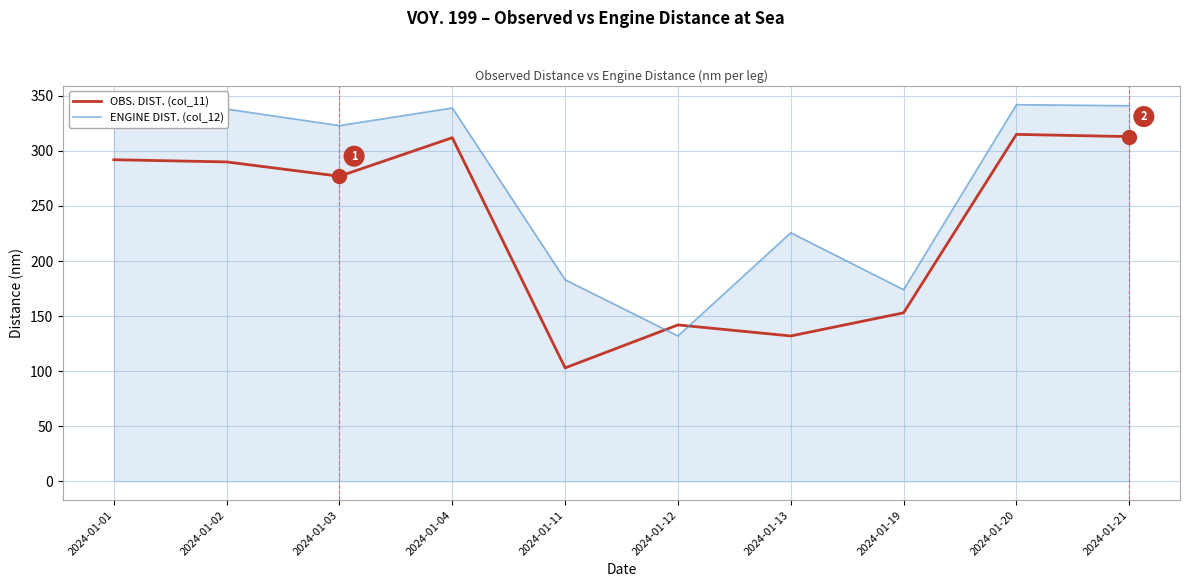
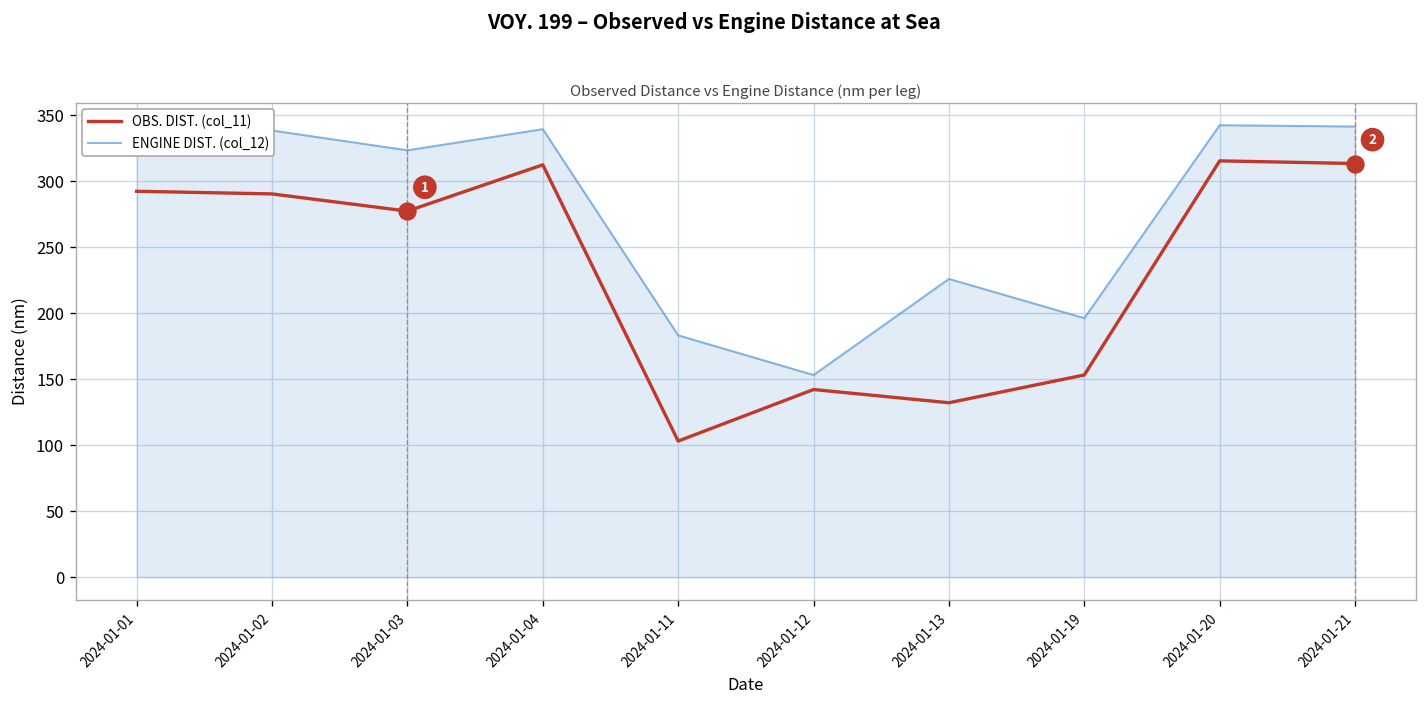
  {
    "ENGINE DIST. (col_12)": {
      "2024-01-03": 323,
      "2024-01-04": 339,
      "2024-01-11": 183,
-     "2024-01-12": 132,
+     "2024-01-12": 153,
      "2024-01-13": 226,
-     "2024-01-19": 174,
+     "2024-01-19": 196,
      "2024-01-20": 342
    }
  }
